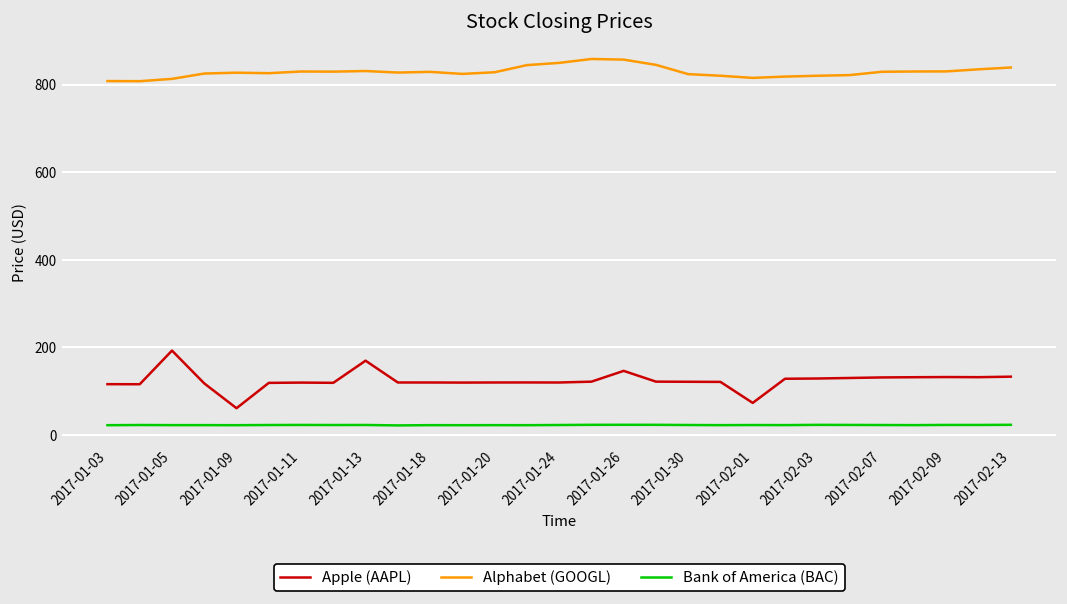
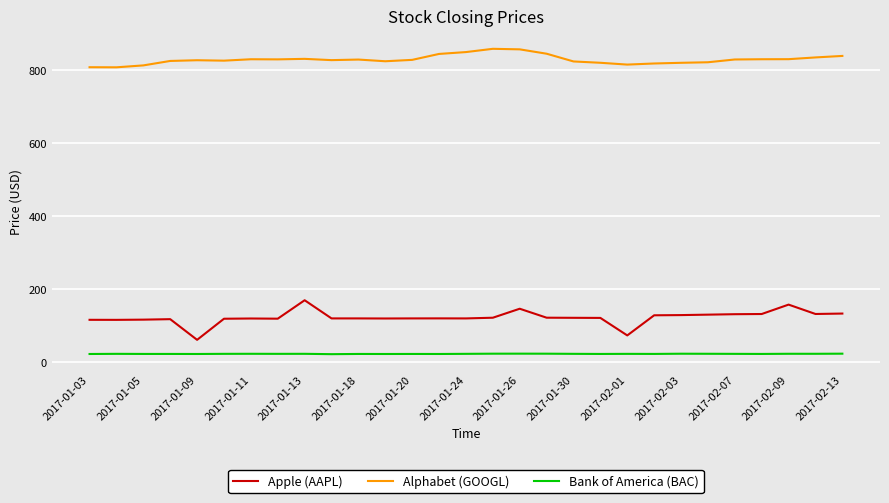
  {
    "Apple (AAPL)": {
      "2017-01-03": 120,
-     "2017-01-05": 190,
+     "2017-01-05": 120,
      "2017-01-09": 60,
      "2017-01-11": 120,
      "2017-01-13": 170,
      "2017-01-18": 120,
      "2017-01-20": 120,
      "2017-01-24": 120,
      "2017-01-26": 150,
      "2017-01-30": 120,
      "2017-02-01": 70,
      "2017-02-03": 130,
      "2017-02-07": 130,
-     "2017-02-09": 130,
+     "2017-02-09": 160,
      "2017-02-13": 130
    },
    "Alphabet (GOOGL)": {
      "2017-01-03": 810,
      "2017-01-05": 810,
      "2017-01-09": 830,
      "2017-01-11": 830,
      "2017-01-13": 830,
      "2017-01-18": 830,
      "2017-01-20": 830,
      "2017-01-24": 850,
      "2017-01-26": 860,
      "2017-01-30": 820,
      "2017-02-01": 820,
      "2017-02-03": 820,
      "2017-02-07": 830,
      "2017-02-09": 830,
      "2017-02-13": 840
    },
    "Bank of America (BAC)": {
      "2017-01-03": 20,
      "2017-01-05": 20,
      "2017-01-09": 20,
      "2017-01-11": 20,
      "2017-01-13": 20,
      "2017-01-18": 20,
      "2017-01-20": 20,
      "2017-01-24": 20,
      "2017-01-26": 20,
      "2017-01-30": 20,
      "2017-02-01": 20,
      "2017-02-03": 20,
      "2017-02-07": 20,
      "2017-02-09": 20,
      "2017-02-13": 20
    }
  }
